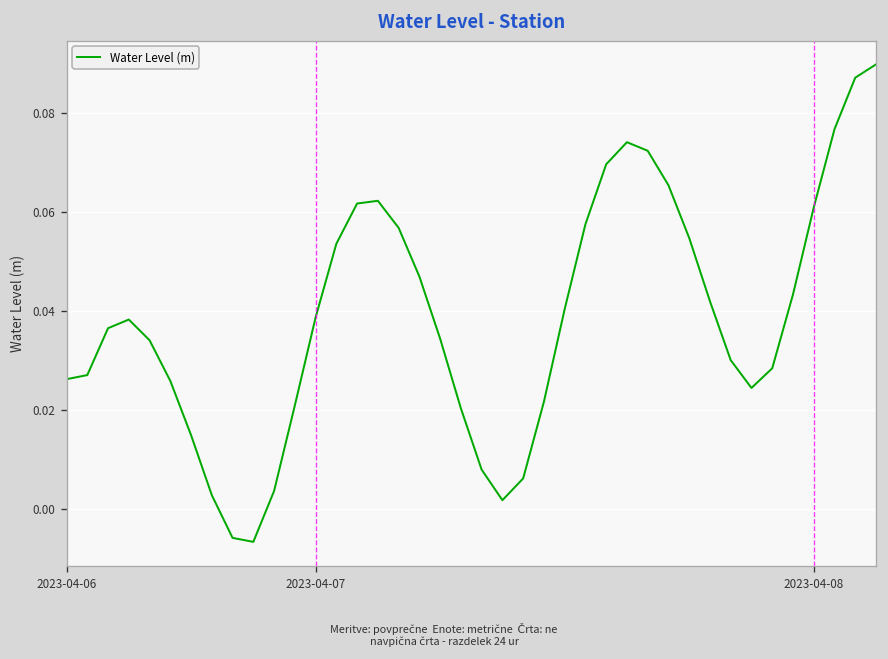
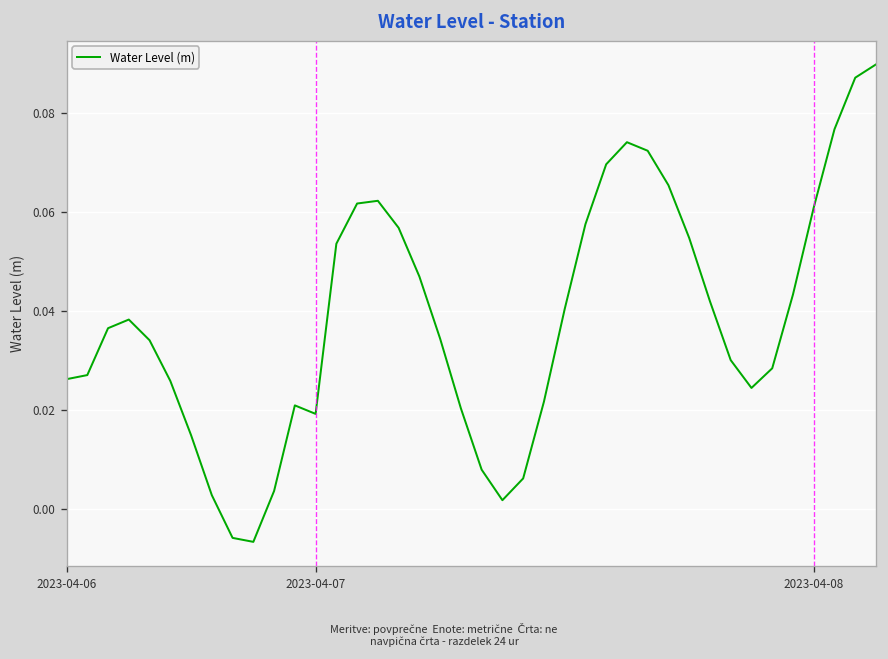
  {
    "2023-04-06": 0.026,
-   "2023-04-07": 0.039,
+   "2023-04-07": 0.019,
    "2023-04-08": 0.061
  }
